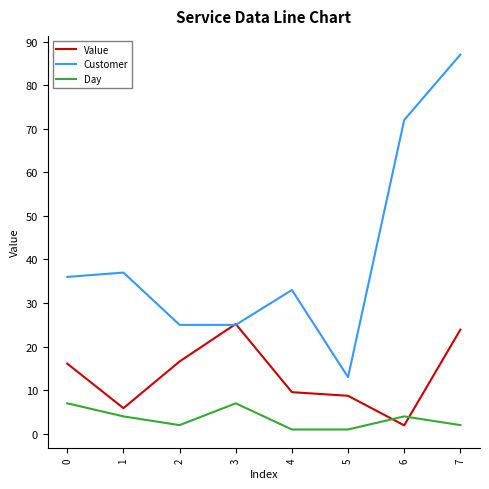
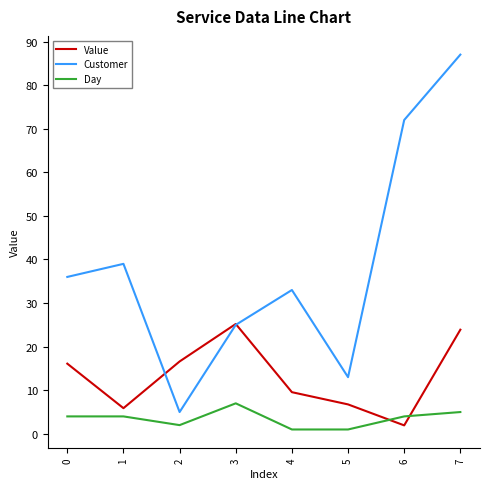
  {
    "Value": {
      "0": 16,
      "1": 6,
      "2": 17,
      "4": 10,
-     "5": 9,
+     "5": 7,
      "6": 2,
      "7": 24
    },
    "Customer": {
      "0": 36,
-     "1": 37,
-     "2": 25,
+     "1": 39,
+     "2": 5,
      "4": 33,
      "5": 13,
      "6": 72,
      "7": 87
    },
    "Day": {
-     "0": 7,
+     "0": 4,
      "1": 4,
      "2": 2,
      "3": 7,
      "4": 1,
      "5": 1,
      "6": 4,
-     "7": 2
+     "7": 5
    }
  }
